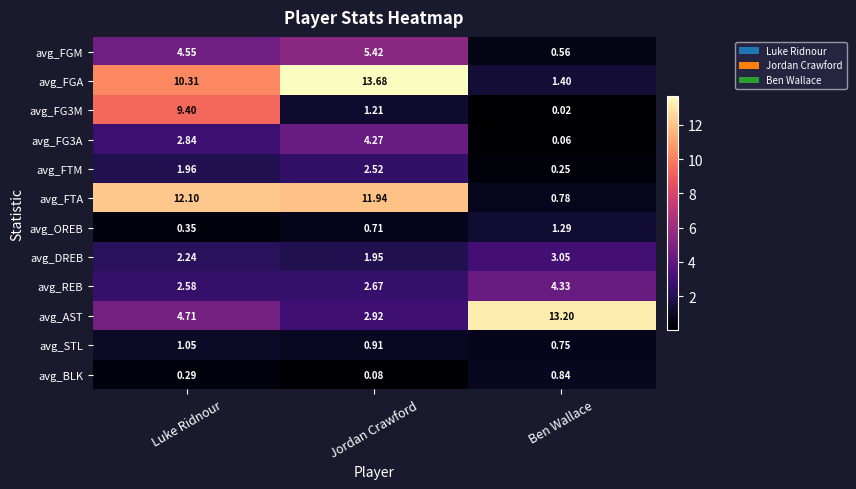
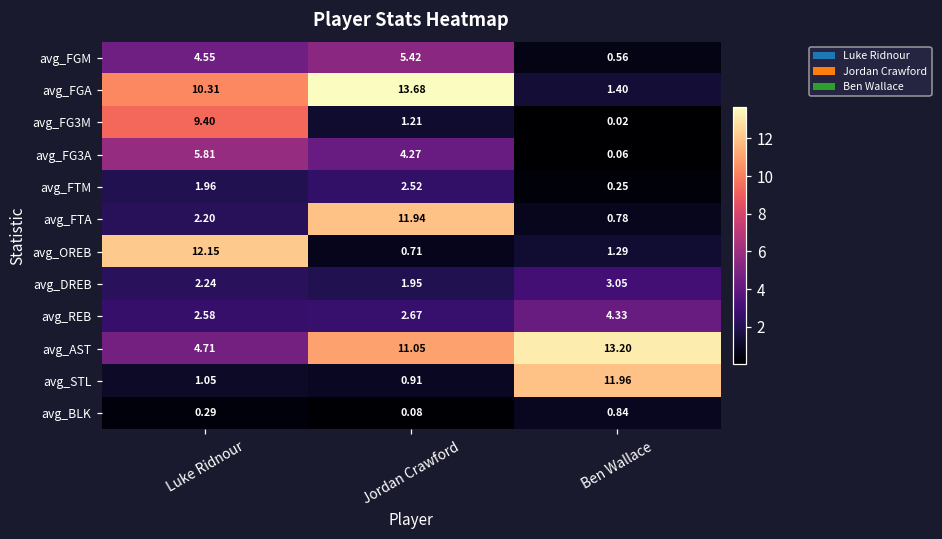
  {
    "avg_FGM": {
      "Luke Ridnour": 4.55,
      "Jordan Crawford": 5.42,
      "Ben Wallace": 0.56
    },
    "avg_FGA": {
      "Luke Ridnour": 10.31,
      "Jordan Crawford": 13.68,
      "Ben Wallace": 1.40
    },
    "avg_FG3M": {
      "Luke Ridnour": 9.40,
      "Jordan Crawford": 1.21,
      "Ben Wallace": 0.02
    },
    "avg_FG3A": {
-     "Luke Ridnour": 2.84,
+     "Luke Ridnour": 5.81,
      "Jordan Crawford": 4.27,
      "Ben Wallace": 0.06
    },
    "avg_FTM": {
      "Luke Ridnour": 1.96,
      "Jordan Crawford": 2.52,
      "Ben Wallace": 0.25
    },
    "avg_FTA": {
-     "Luke Ridnour": 12.10,
+     "Luke Ridnour": 2.20,
      "Jordan Crawford": 11.94,
      "Ben Wallace": 0.78
    },
    "avg_OREB": {
-     "Luke Ridnour": 0.35,
+     "Luke Ridnour": 12.15,
      "Jordan Crawford": 0.71,
      "Ben Wallace": 1.29
    },
    "avg_DREB": {
      "Luke Ridnour": 2.24,
      "Jordan Crawford": 1.95,
      "Ben Wallace": 3.05
    },
    "avg_REB": {
      "Luke Ridnour": 2.58,
      "Jordan Crawford": 2.67,
      "Ben Wallace": 4.33
    },
    "avg_AST": {
      "Luke Ridnour": 4.71,
-     "Jordan Crawford": 2.92,
+     "Jordan Crawford": 11.05,
      "Ben Wallace": 13.20
    },
    "avg_STL": {
      "Luke Ridnour": 1.05,
      "Jordan Crawford": 0.91,
-     "Ben Wallace": 0.75
+     "Ben Wallace": 11.96
    },
    "avg_BLK": {
      "Luke Ridnour": 0.29,
      "Jordan Crawford": 0.08,
      "Ben Wallace": 0.84
    }
  }
